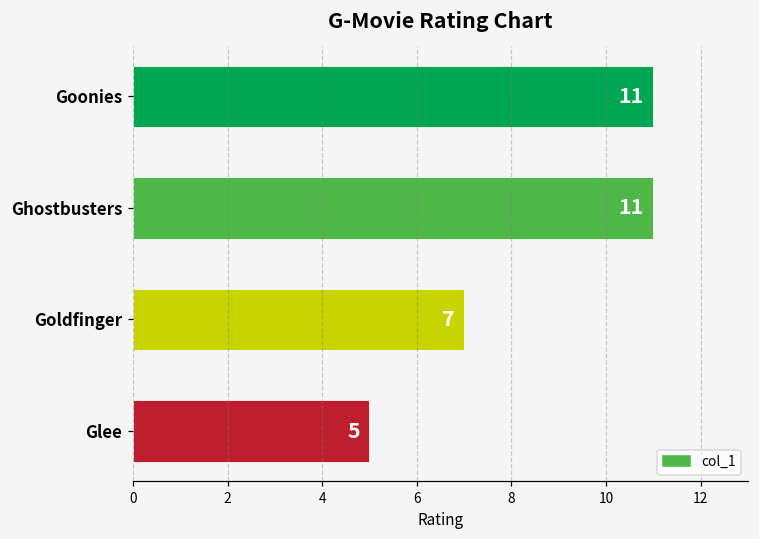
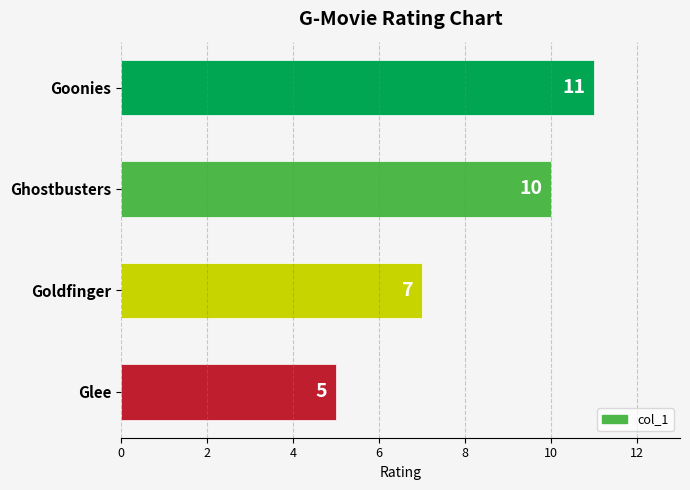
  {
    "Goonies": 11,
-   "Ghostbusters": 11,
+   "Ghostbusters": 10,
    "Goldfinger": 7,
    "Glee": 5
  }
